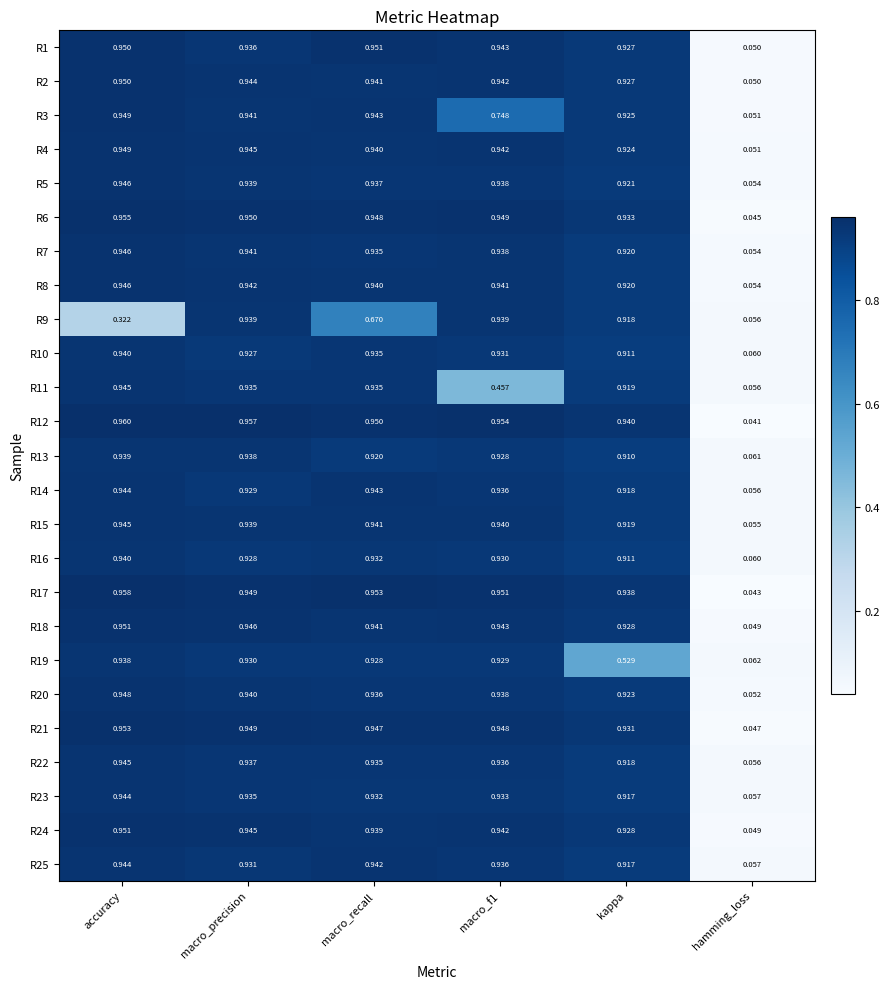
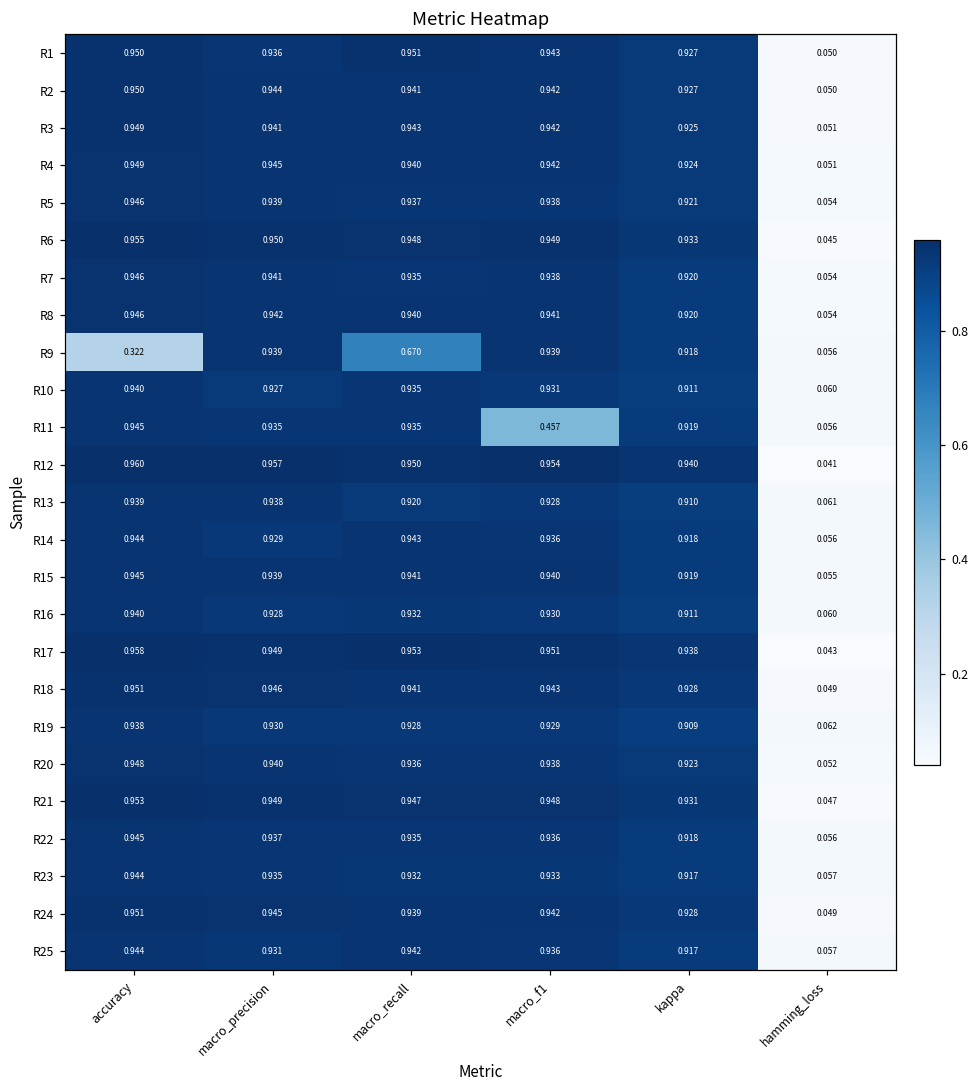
  {
    "R1": {
      "accuracy": 0.950,
      "macro_precision": 0.936,
      "macro_recall": 0.951,
      "macro_f1": 0.943,
      "kappa": 0.927,
      "hamming_loss": 0.050
    },
    "R2": {
      "accuracy": 0.950,
      "macro_precision": 0.944,
      "macro_recall": 0.941,
      "macro_f1": 0.942,
      "kappa": 0.927,
      "hamming_loss": 0.050
    },
    "R3": {
      "accuracy": 0.949,
      "macro_precision": 0.941,
      "macro_recall": 0.943,
-     "macro_f1": 0.748,
+     "macro_f1": 0.942,
      "kappa": 0.925,
      "hamming_loss": 0.051
    },
    "R4": {
      "accuracy": 0.949,
      "macro_precision": 0.945,
      "macro_recall": 0.940,
      "macro_f1": 0.942,
      "kappa": 0.924,
      "hamming_loss": 0.051
    },
    "R5": {
      "accuracy": 0.946,
      "macro_precision": 0.939,
      "macro_recall": 0.937,
      "macro_f1": 0.938,
      "kappa": 0.921,
      "hamming_loss": 0.054
    },
    "R6": {
      "accuracy": 0.955,
      "macro_precision": 0.950,
      "macro_recall": 0.948,
      "macro_f1": 0.949,
      "kappa": 0.933,
      "hamming_loss": 0.045
    },
    "R7": {
      "accuracy": 0.946,
      "macro_precision": 0.941,
      "macro_recall": 0.935,
      "macro_f1": 0.938,
      "kappa": 0.920,
      "hamming_loss": 0.054
    },
    "R8": {
      "accuracy": 0.946,
      "macro_precision": 0.942,
      "macro_recall": 0.940,
      "macro_f1": 0.941,
      "kappa": 0.920,
      "hamming_loss": 0.054
    },
    "R9": {
      "accuracy": 0.322,
      "macro_precision": 0.939,
      "macro_recall": 0.670,
      "macro_f1": 0.939,
      "kappa": 0.918,
      "hamming_loss": 0.056
    },
    "R10": {
      "accuracy": 0.940,
      "macro_precision": 0.927,
      "macro_recall": 0.935,
      "macro_f1": 0.931,
      "kappa": 0.911,
      "hamming_loss": 0.060
    },
    "R11": {
      "accuracy": 0.945,
      "macro_precision": 0.935,
      "macro_recall": 0.935,
      "macro_f1": 0.457,
      "kappa": 0.919,
      "hamming_loss": 0.056
    },
    "R12": {
      "accuracy": 0.960,
      "macro_precision": 0.957,
      "macro_recall": 0.950,
      "macro_f1": 0.954,
      "kappa": 0.940,
      "hamming_loss": 0.041
    },
    "R13": {
      "accuracy": 0.939,
      "macro_precision": 0.938,
      "macro_recall": 0.920,
      "macro_f1": 0.928,
      "kappa": 0.910,
      "hamming_loss": 0.061
    },
    "R14": {
      "accuracy": 0.944,
      "macro_precision": 0.929,
      "macro_recall": 0.943,
      "macro_f1": 0.936,
      "kappa": 0.918,
      "hamming_loss": 0.056
    },
    "R15": {
      "accuracy": 0.945,
      "macro_precision": 0.939,
      "macro_recall": 0.941,
      "macro_f1": 0.940,
      "kappa": 0.919,
      "hamming_loss": 0.055
    },
    "R16": {
      "accuracy": 0.940,
      "macro_precision": 0.928,
      "macro_recall": 0.932,
      "macro_f1": 0.930,
      "kappa": 0.911,
      "hamming_loss": 0.060
    },
    "R17": {
      "accuracy": 0.958,
      "macro_precision": 0.949,
      "macro_recall": 0.953,
      "macro_f1": 0.951,
      "kappa": 0.938,
      "hamming_loss": 0.043
    },
    "R18": {
      "accuracy": 0.951,
      "macro_precision": 0.946,
      "macro_recall": 0.941,
      "macro_f1": 0.943,
      "kappa": 0.928,
      "hamming_loss": 0.049
    },
    "R19": {
      "accuracy": 0.938,
      "macro_precision": 0.930,
      "macro_recall": 0.928,
      "macro_f1": 0.929,
-     "kappa": 0.529,
+     "kappa": 0.909,
      "hamming_loss": 0.062
    },
    "R20": {
      "accuracy": 0.948,
      "macro_precision": 0.940,
      "macro_recall": 0.936,
      "macro_f1": 0.938,
      "kappa": 0.923,
      "hamming_loss": 0.052
    },
    "R21": {
      "accuracy": 0.953,
      "macro_precision": 0.949,
      "macro_recall": 0.947,
      "macro_f1": 0.948,
      "kappa": 0.931,
      "hamming_loss": 0.047
    },
    "R22": {
      "accuracy": 0.945,
      "macro_precision": 0.937,
      "macro_recall": 0.935,
      "macro_f1": 0.936,
      "kappa": 0.918,
      "hamming_loss": 0.056
    },
    "R23": {
      "accuracy": 0.944,
      "macro_precision": 0.935,
      "macro_recall": 0.932,
      "macro_f1": 0.933,
      "kappa": 0.917,
      "hamming_loss": 0.057
    },
    "R24": {
      "accuracy": 0.951,
      "macro_precision": 0.945,
      "macro_recall": 0.939,
      "macro_f1": 0.942,
      "kappa": 0.928,
      "hamming_loss": 0.049
    },
    "R25": {
      "accuracy": 0.944,
      "macro_precision": 0.931,
      "macro_recall": 0.942,
      "macro_f1": 0.936,
      "kappa": 0.917,
      "hamming_loss": 0.057
    }
  }
